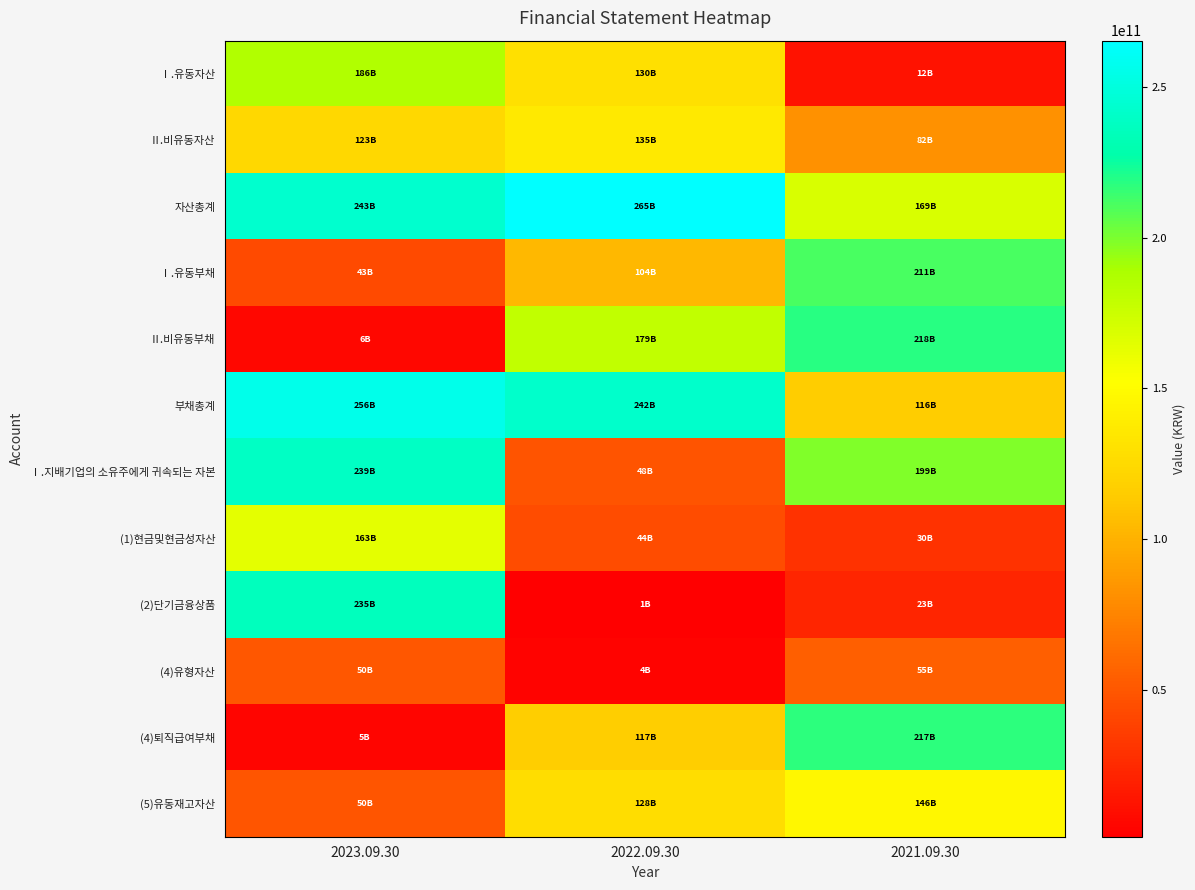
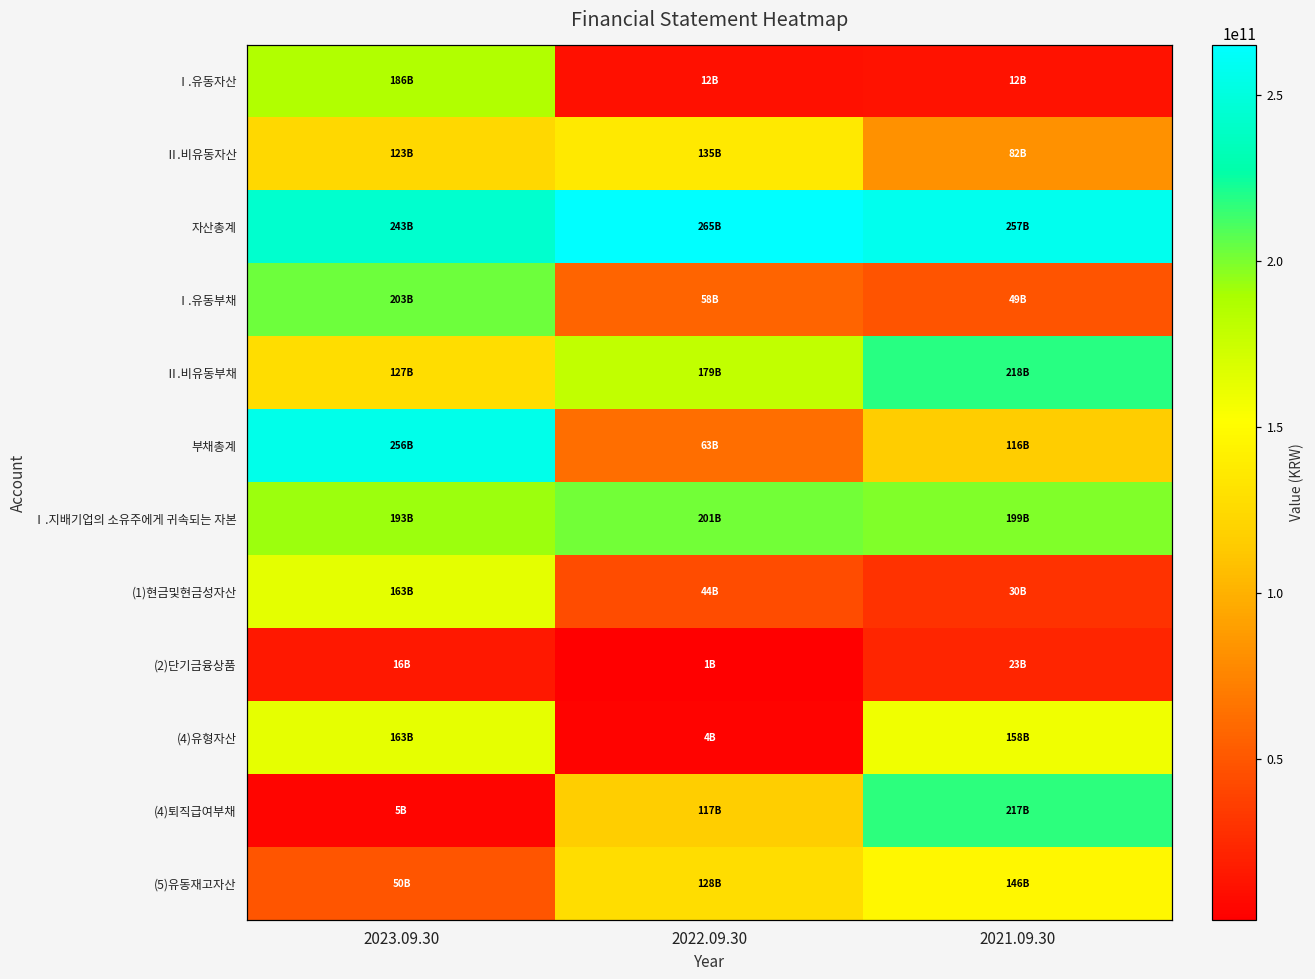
  {
    "Ⅰ.유동자산": {
      "2023.09.30": "186B",
-     "2022.09.30": "130B",
+     "2022.09.30": "12B",
      "2021.09.30": "12B"
    },
    "Ⅱ.비유동자산": {
      "2023.09.30": "123B",
      "2022.09.30": "135B",
      "2021.09.30": "82B"
    },
    "자산총계": {
      "2023.09.30": "243B",
      "2022.09.30": "265B",
-     "2021.09.30": "169B"
+     "2021.09.30": "257B"
    },
    "Ⅰ.유동부채": {
-     "2023.09.30": "43B",
-     "2022.09.30": "104B",
-     "2021.09.30": "211B"
+     "2023.09.30": "203B",
+     "2022.09.30": "58B",
+     "2021.09.30": "49B"
    },
    "Ⅱ.비유동부채": {
-     "2023.09.30": "6B",
+     "2023.09.30": "127B",
      "2022.09.30": "179B",
      "2021.09.30": "218B"
    },
    "부채총계": {
      "2023.09.30": "256B",
-     "2022.09.30": "242B",
+     "2022.09.30": "63B",
      "2021.09.30": "116B"
    },
    "Ⅰ.지배기업의 소유주에게 귀속되는 자본": {
-     "2023.09.30": "239B",
-     "2022.09.30": "48B",
+     "2023.09.30": "193B",
+     "2022.09.30": "201B",
      "2021.09.30": "199B"
    },
    "(1)현금및현금성자산": {
      "2023.09.30": "163B",
      "2022.09.30": "44B",
      "2021.09.30": "30B"
    },
    "(2)단기금융상품": {
-     "2023.09.30": "235B",
+     "2023.09.30": "16B",
      "2022.09.30": "1B",
      "2021.09.30": "23B"
    },
    "(4)유형자산": {
-     "2023.09.30": "50B",
+     "2023.09.30": "163B",
      "2022.09.30": "4B",
-     "2021.09.30": "55B"
+     "2021.09.30": "158B"
    },
    "(4)퇴직급여부채": {
      "2023.09.30": "5B",
      "2022.09.30": "117B",
      "2021.09.30": "217B"
    },
    "(5)유동재고자산": {
      "2023.09.30": "50B",
      "2022.09.30": "128B",
      "2021.09.30": "146B"
    }
  }
